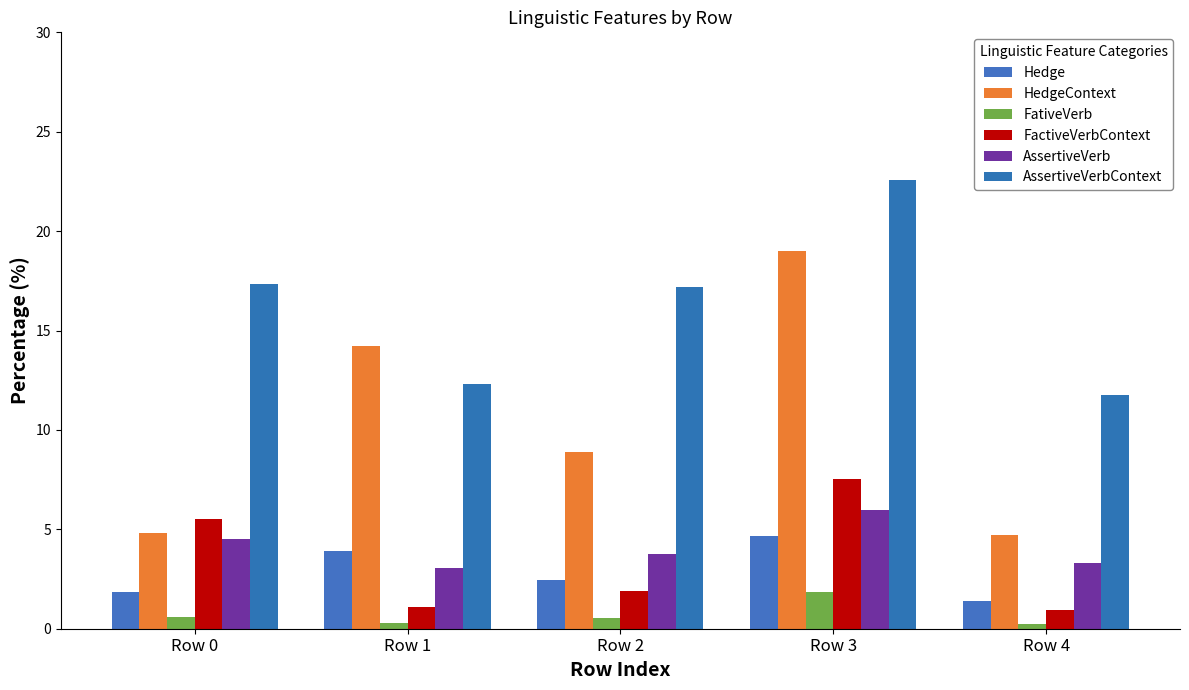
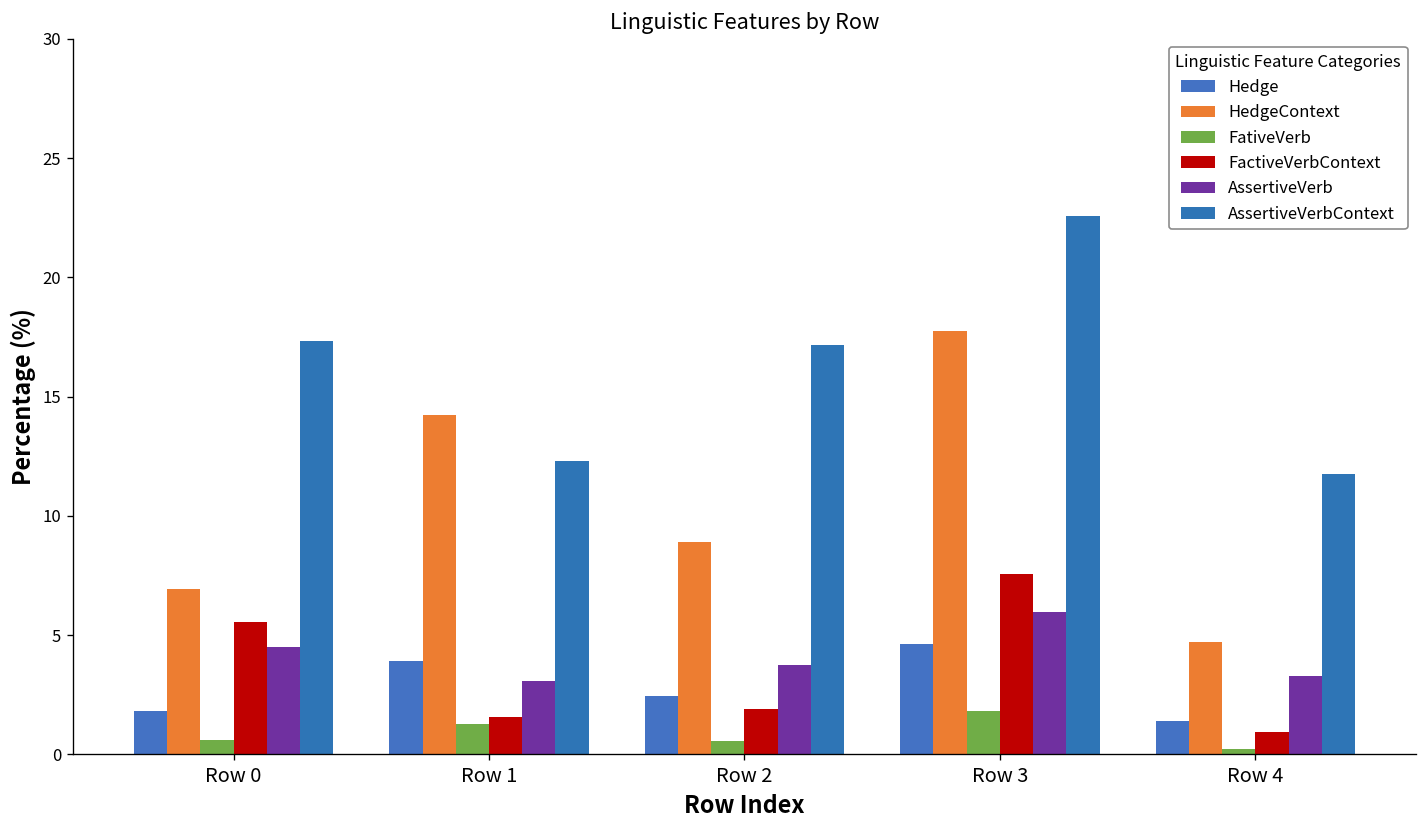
  {
    "HedgeContext": {
-     "Row 0": 4.8,
+     "Row 0": 6.9,
      "Row 1": 14.2,
      "Row 2": 8.9,
-     "Row 3": 19.0,
+     "Row 3": 17.7,
      "Row 4": 4.7
    },
    "FativeVerb": {
      "Row 0": 0.6,
-     "Row 1": 0.3,
+     "Row 1": 1.3,
      "Row 2": 0.5,
      "Row 3": 1.8,
      "Row 4": 0.2
    },
    "FactiveVerbContext": {
      "Row 0": 5.5,
-     "Row 1": 1.1,
+     "Row 1": 1.6,
      "Row 2": 1.9,
      "Row 3": 7.6,
      "Row 4": 0.9
    },
    "AssertiveVerb": {
      "Row 0": 4.5,
      "Row 1": 3.1,
      "Row 2": 3.7,
      "Row 3": 6.0,
      "Row 4": 3.3
    }
  }
